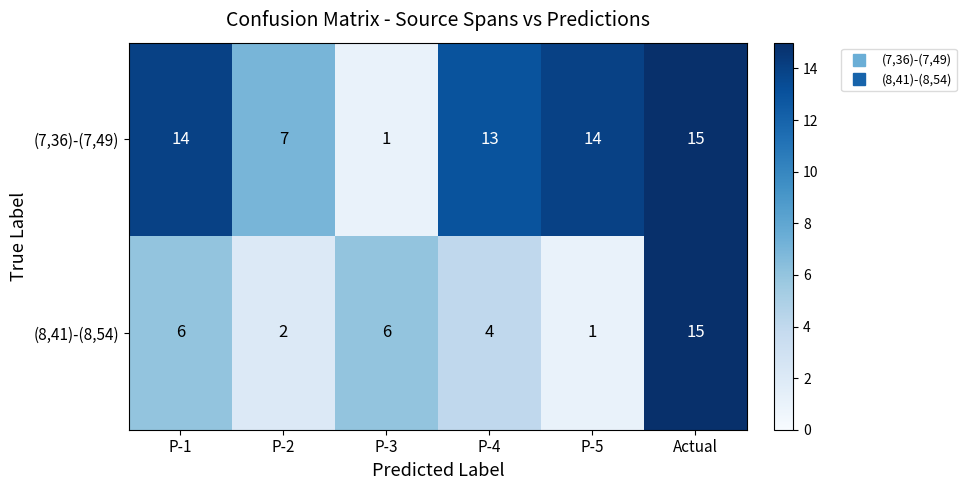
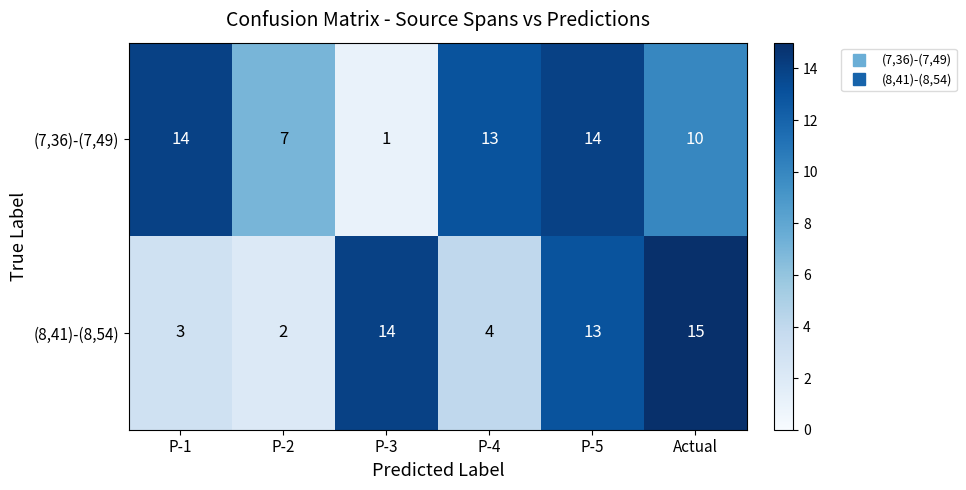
  {
    "(7,36)-(7,49)": {
      "P-1": 14,
      "P-2": 7,
      "P-3": 1,
      "P-4": 13,
      "P-5": 14,
-     "Actual": 15
+     "Actual": 10
    },
    "(8,41)-(8,54)": {
-     "P-1": 6,
+     "P-1": 3,
      "P-2": 2,
-     "P-3": 6,
+     "P-3": 14,
      "P-4": 4,
-     "P-5": 1,
+     "P-5": 13,
      "Actual": 15
    }
  }
